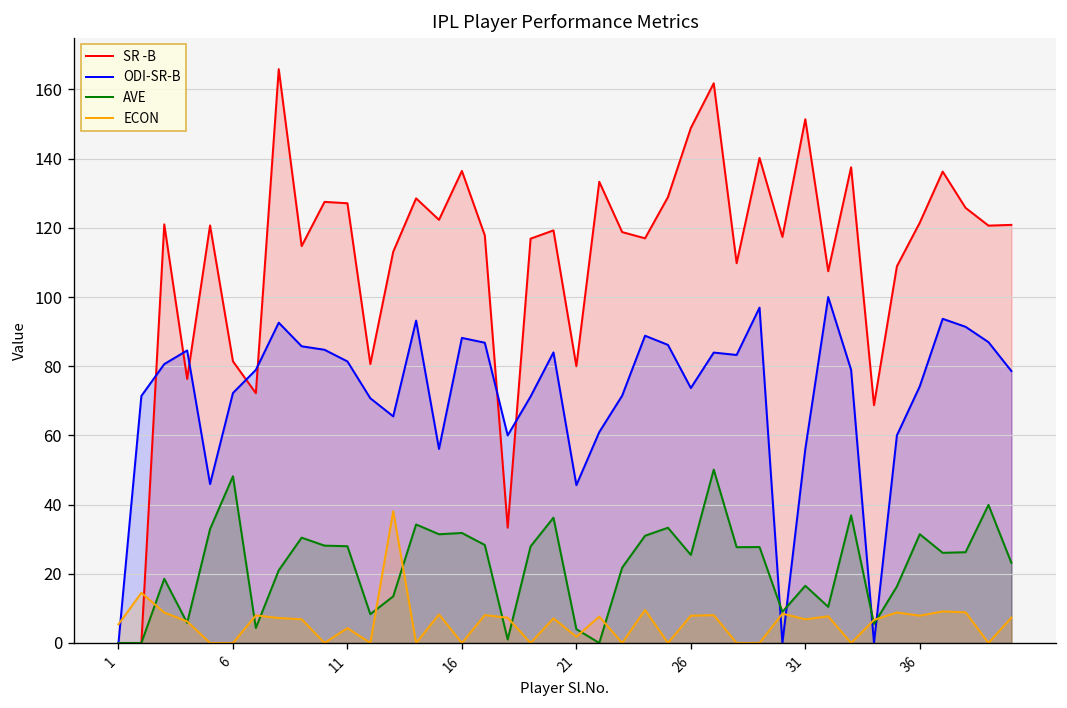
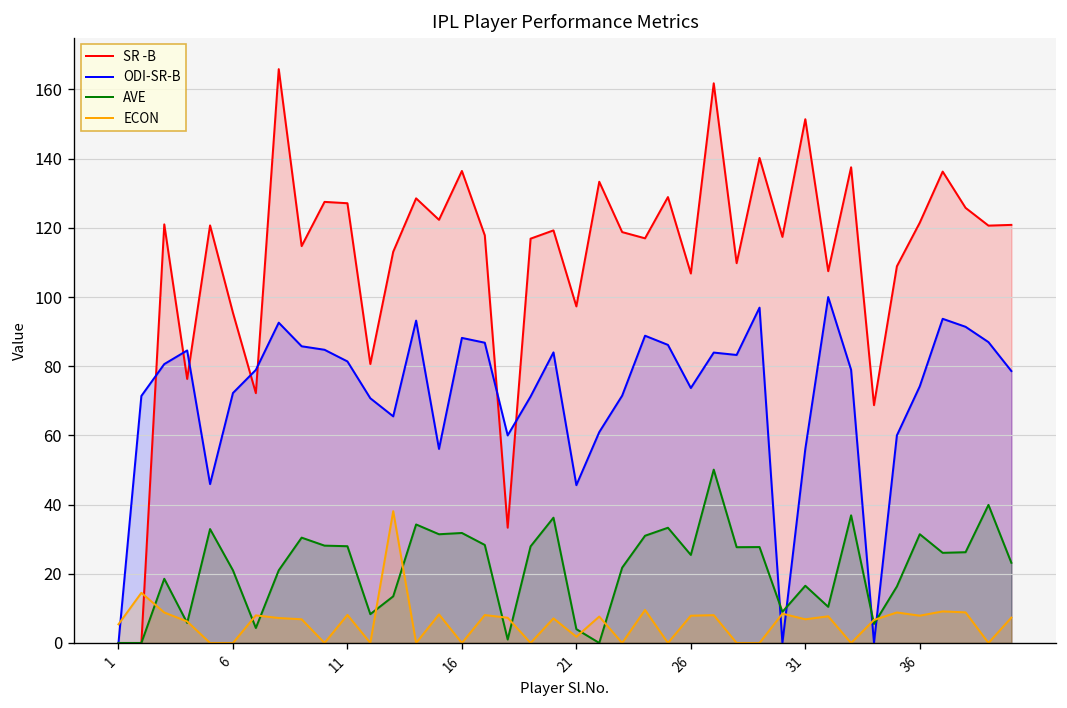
  {
    "SR -B": {
-     "6": 81,
+     "6": 95,
      "11": 127,
      "16": 136,
-     "21": 80,
-     "26": 149,
+     "21": 97,
+     "26": 107,
      "31": 151,
      "36": 122
    },
    "ODI-SR-B": {
      "6": 72,
      "11": 81,
      "16": 88,
      "21": 46,
      "26": 74,
      "31": 56,
      "36": 74
    },
    "AVE": {
-     "6": 48,
+     "6": 21,
      "11": 28,
      "16": 32,
      "21": 4,
      "26": 25,
      "31": 17,
      "36": 31
    },
    "ECON": {
      "1": 5,
      "6": 0,
-     "11": 4,
+     "11": 8,
      "16": 0,
      "21": 2,
      "26": 8,
      "31": 7,
      "36": 8
    }
  }
